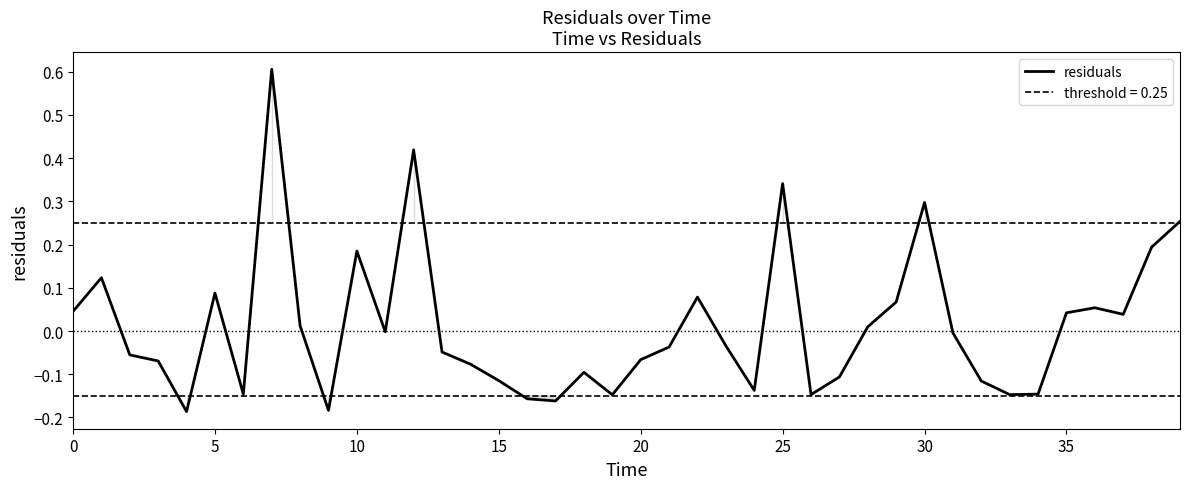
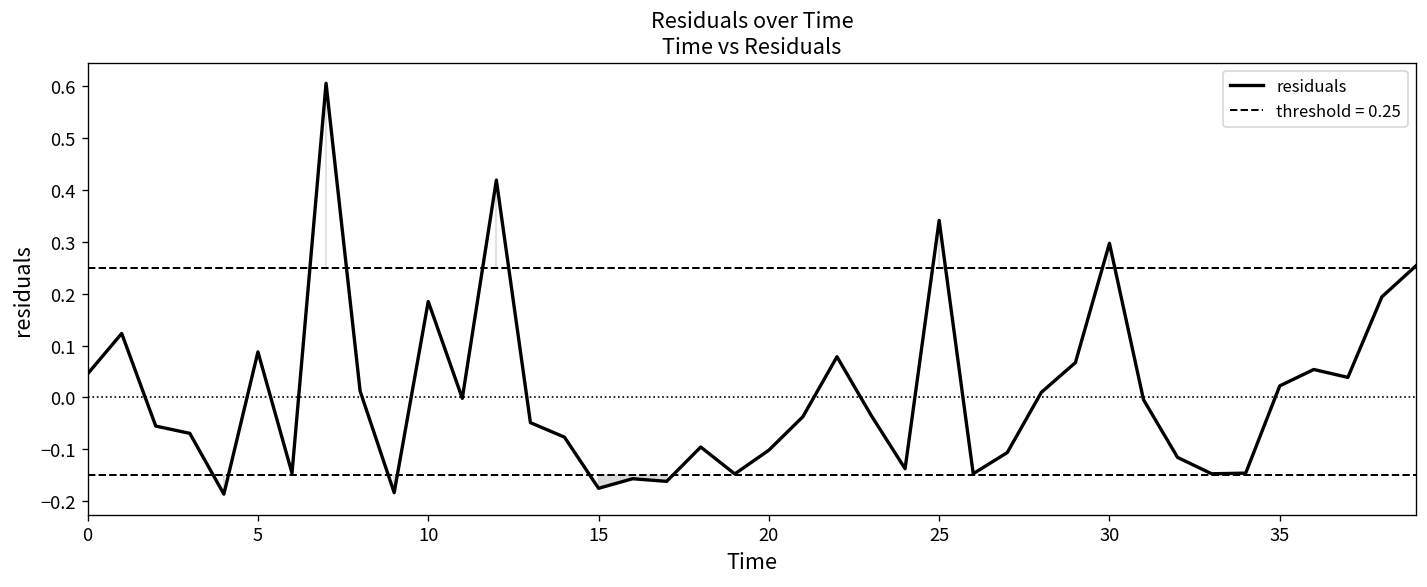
  {
    "0": 0.05,
    "5": 0.09,
    "10": 0.18,
-   "15": -0.11,
-   "20": -0.07,
+   "15": -0.18,
+   "20": -0.10,
    "25": 0.34,
    "30": 0.30,
-   "35": 0.04
+   "35": 0.02
  }
